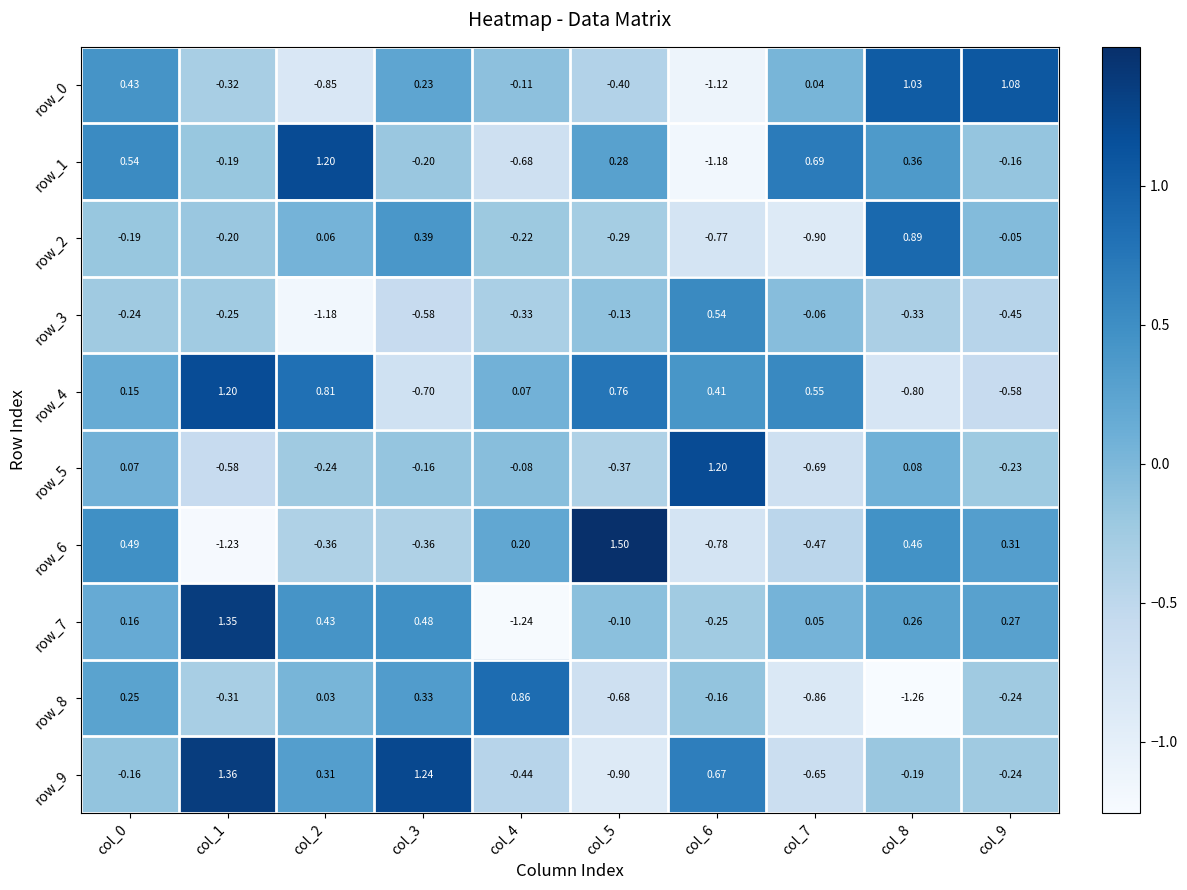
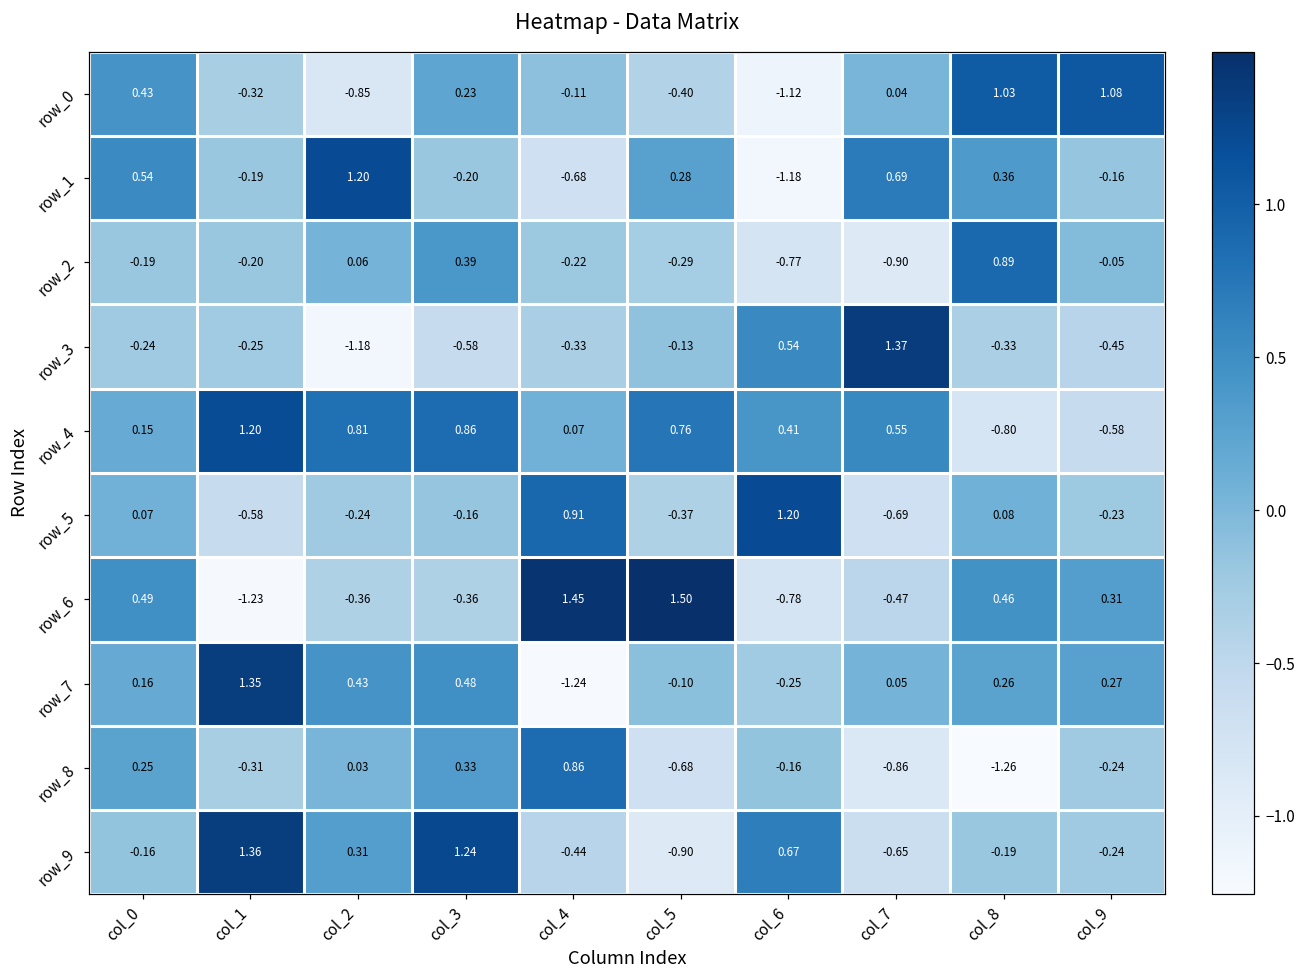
  {
    "row_0": {
      "col_0": 0.43,
      "col_1": -0.32,
      "col_2": -0.85,
      "col_3": 0.23,
      "col_4": -0.11,
      "col_5": -0.40,
      "col_6": -1.12,
      "col_7": 0.04,
      "col_8": 1.03,
      "col_9": 1.08
    },
    "row_1": {
      "col_0": 0.54,
      "col_1": -0.19,
      "col_2": 1.20,
      "col_3": -0.20,
      "col_4": -0.68,
      "col_5": 0.28,
      "col_6": -1.18,
      "col_7": 0.69,
      "col_8": 0.36,
      "col_9": -0.16
    },
    "row_2": {
      "col_0": -0.19,
      "col_1": -0.20,
      "col_2": 0.06,
      "col_3": 0.39,
      "col_4": -0.22,
      "col_5": -0.29,
      "col_6": -0.77,
      "col_7": -0.90,
      "col_8": 0.89,
      "col_9": -0.05
    },
    "row_3": {
      "col_0": -0.24,
      "col_1": -0.25,
      "col_2": -1.18,
      "col_3": -0.58,
      "col_4": -0.33,
      "col_5": -0.13,
      "col_6": 0.54,
-     "col_7": -0.06,
+     "col_7": 1.37,
      "col_8": -0.33,
      "col_9": -0.45
    },
    "row_4": {
      "col_0": 0.15,
      "col_1": 1.20,
      "col_2": 0.81,
-     "col_3": -0.70,
+     "col_3": 0.86,
      "col_4": 0.07,
      "col_5": 0.76,
      "col_6": 0.41,
      "col_7": 0.55,
      "col_8": -0.80,
      "col_9": -0.58
    },
    "row_5": {
      "col_0": 0.07,
      "col_1": -0.58,
      "col_2": -0.24,
      "col_3": -0.16,
-     "col_4": -0.08,
+     "col_4": 0.91,
      "col_5": -0.37,
      "col_6": 1.20,
      "col_7": -0.69,
      "col_8": 0.08,
      "col_9": -0.23
    },
    "row_6": {
      "col_0": 0.49,
      "col_1": -1.23,
      "col_2": -0.36,
      "col_3": -0.36,
-     "col_4": 0.20,
+     "col_4": 1.45,
      "col_5": 1.50,
      "col_6": -0.78,
      "col_7": -0.47,
      "col_8": 0.46,
      "col_9": 0.31
    },
    "row_7": {
      "col_0": 0.16,
      "col_1": 1.35,
      "col_2": 0.43,
      "col_3": 0.48,
      "col_4": -1.24,
      "col_5": -0.10,
      "col_6": -0.25,
      "col_7": 0.05,
      "col_8": 0.26,
      "col_9": 0.27
    },
    "row_8": {
      "col_0": 0.25,
      "col_1": -0.31,
      "col_2": 0.03,
      "col_3": 0.33,
      "col_4": 0.86,
      "col_5": -0.68,
      "col_6": -0.16,
      "col_7": -0.86,
      "col_8": -1.26,
      "col_9": -0.24
    },
    "row_9": {
      "col_0": -0.16,
      "col_1": 1.36,
      "col_2": 0.31,
      "col_3": 1.24,
      "col_4": -0.44,
      "col_5": -0.90,
      "col_6": 0.67,
      "col_7": -0.65,
      "col_8": -0.19,
      "col_9": -0.24
    }
  }
